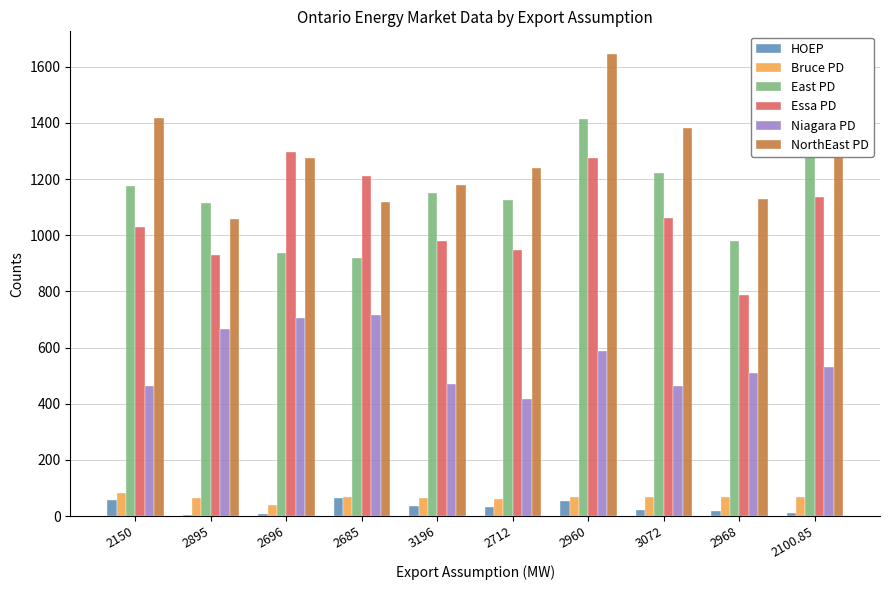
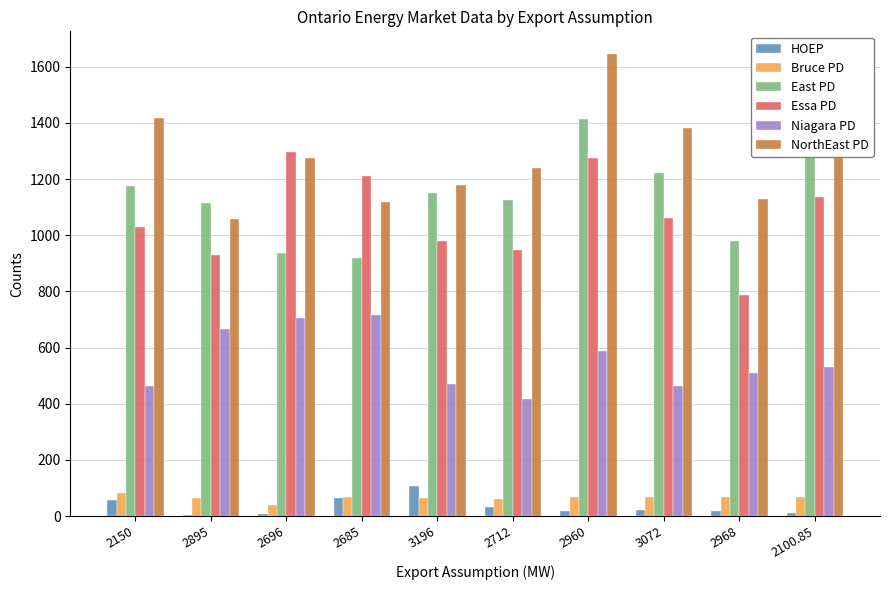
  {
    "HOEP": {
      "2150": 60,
      "2685": 60,
-     "3196": 40,
+     "3196": 110,
      "2712": 30,
-     "2960": 50,
+     "2960": 20,
      "3072": 20,
      "2968": 20,
      "2100.85": 10
    },
    "Bruce PD": {
      "2150": 80,
      "2895": 70,
      "2696": 40,
      "2685": 70,
      "3196": 60,
      "2712": 60,
      "2960": 70,
      "3072": 70,
      "2968": 70,
      "2100.85": 70
    },
    "East PD": {
      "2150": 1170,
      "2895": 1120,
      "2696": 940,
      "2685": 920,
      "3196": 1150,
      "2712": 1130,
      "2960": 1410,
      "3072": 1220,
      "2968": 980
    },
    "Niagara PD": {
      "2150": 460,
      "2895": 670,
      "2696": 700,
      "2685": 720,
      "3196": 470,
      "2712": 420,
      "2960": 590,
      "3072": 460,
      "2968": 510,
      "2100.85": 530
    }
  }
